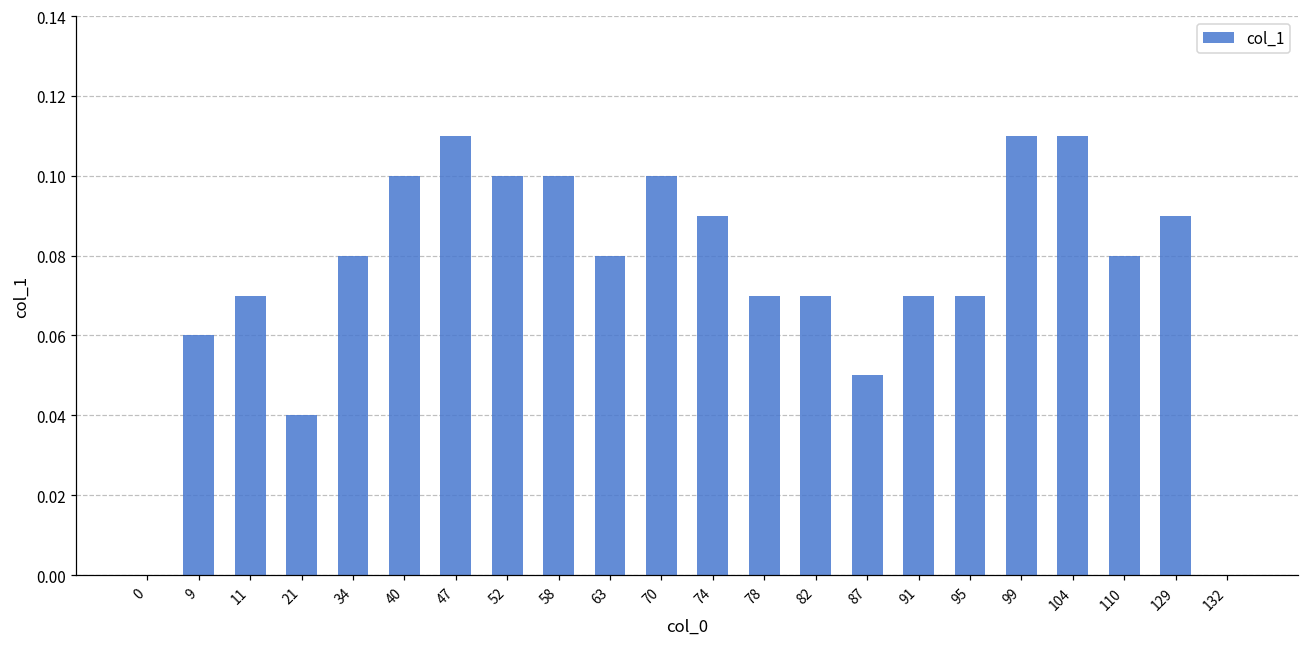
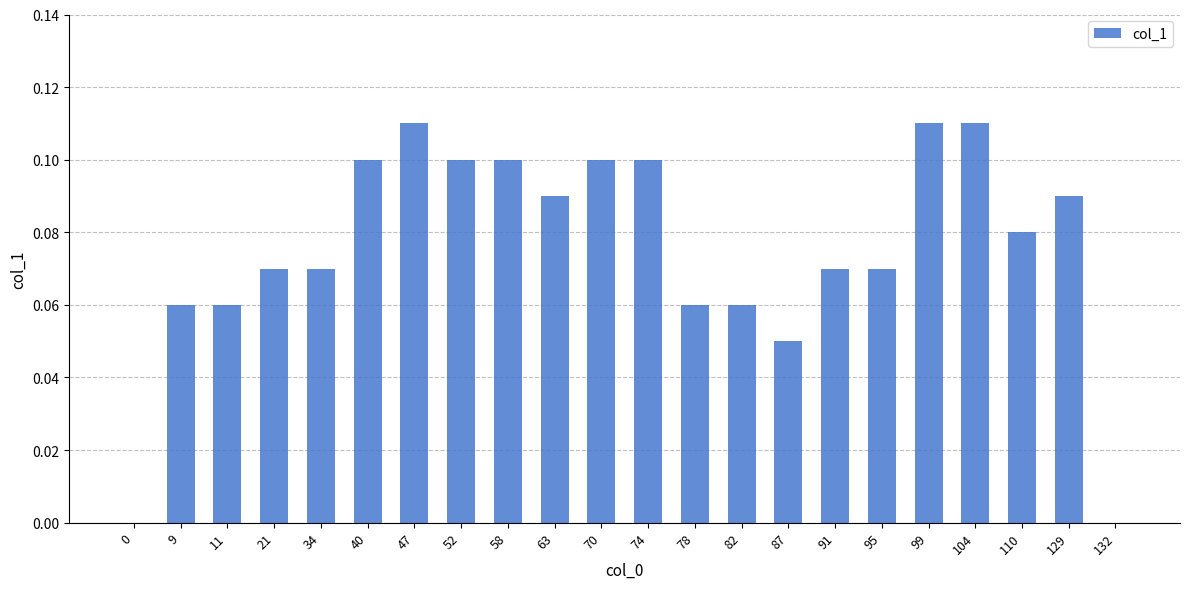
  {
    "0": 0.00,
    "9": 0.06,
-   "11": 0.07,
-   "21": 0.04,
-   "34": 0.08,
+   "11": 0.06,
+   "21": 0.07,
+   "34": 0.07,
    "40": 0.10,
    "47": 0.11,
    "52": 0.10,
    "58": 0.10,
-   "63": 0.08,
+   "63": 0.09,
    "70": 0.10,
-   "74": 0.09,
-   "78": 0.07,
-   "82": 0.07,
+   "74": 0.10,
+   "78": 0.06,
+   "82": 0.06,
    "87": 0.05,
    "91": 0.07,
    "95": 0.07,
    "99": 0.11,
    "104": 0.11,
    "110": 0.08,
    "129": 0.09,
    "132": 0.00
  }
